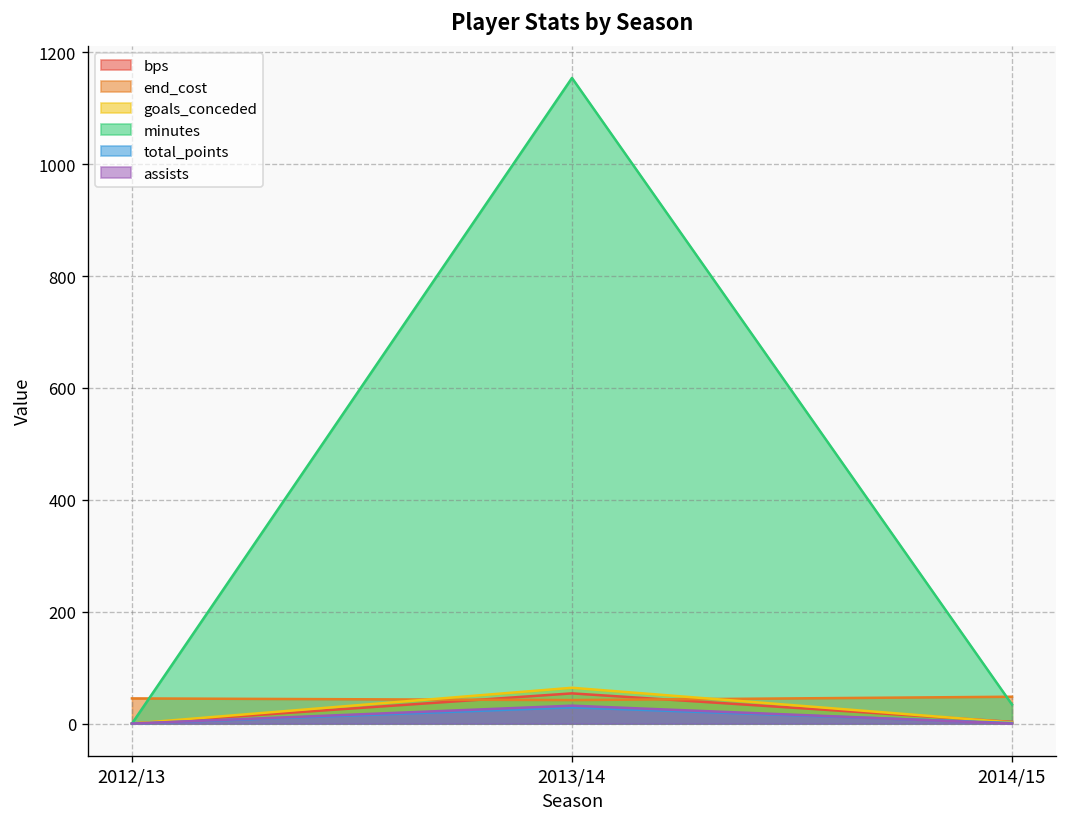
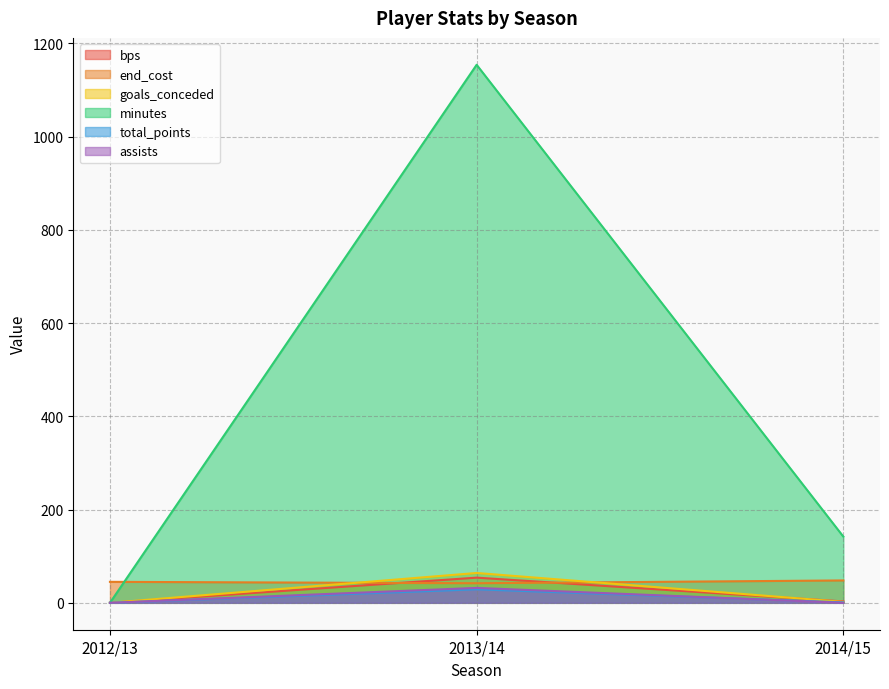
  {
    "goals_conceded": {
      "2013/14": 60
    },
    "minutes": {
      "2013/14": 1150,
-     "2014/15": 30
+     "2014/15": 140
    }
  }
